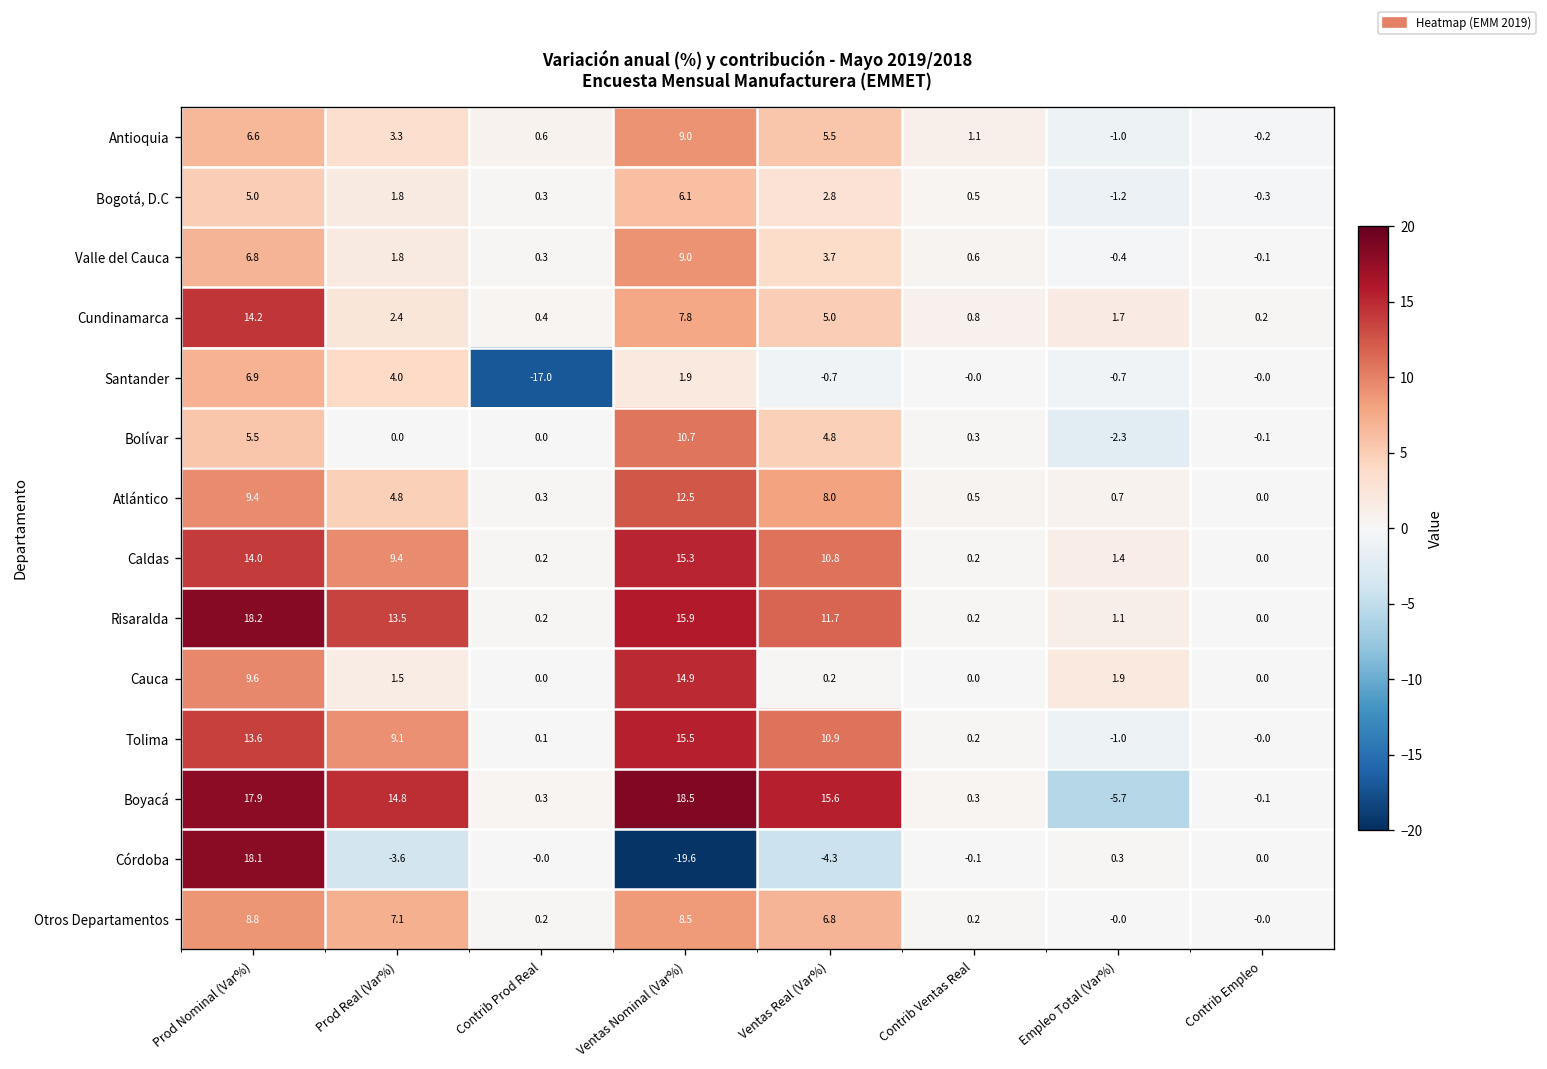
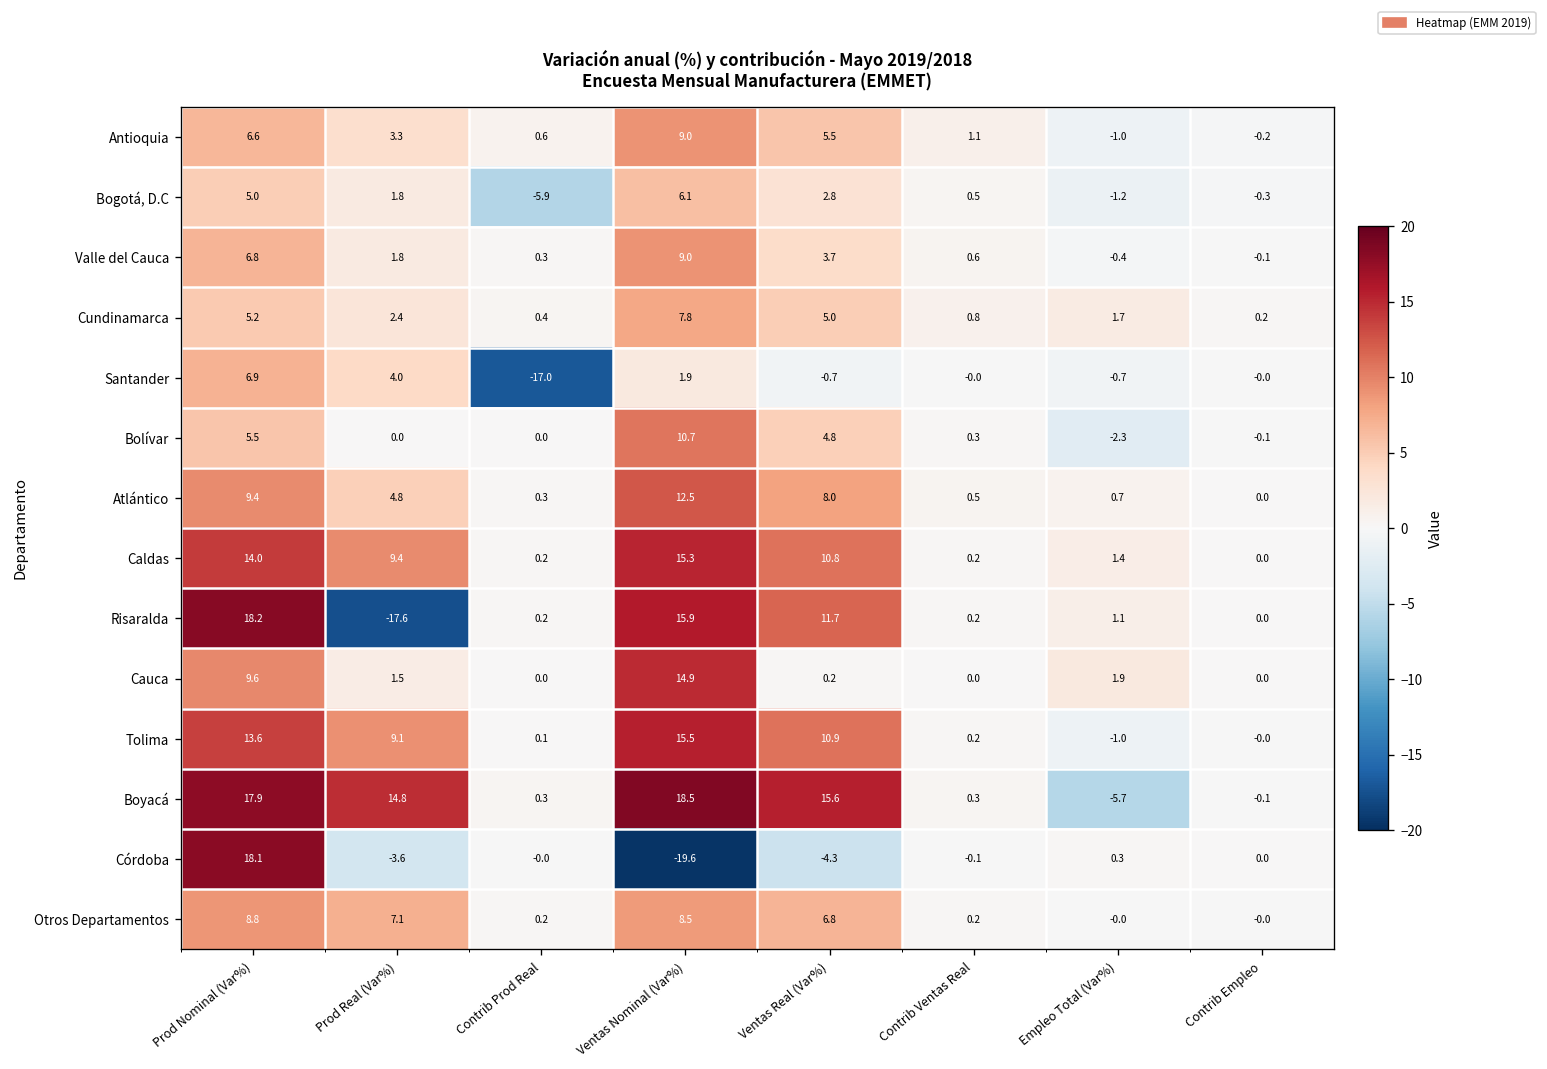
  {
    "Antioquia": {
      "Prod Nominal (Var%)": 6.6,
      "Prod Real (Var%)": 3.3,
      "Contrib Prod Real": 0.6,
      "Ventas Nominal (Var%)": 9.0,
      "Ventas Real (Var%)": 5.5,
      "Contrib Ventas Real": 1.1,
      "Empleo Total (Var%)": -1.0,
      "Contrib Empleo": -0.2
    },
    "Bogotá, D.C": {
      "Prod Nominal (Var%)": 5.0,
      "Prod Real (Var%)": 1.8,
-     "Contrib Prod Real": 0.3,
+     "Contrib Prod Real": -5.9,
      "Ventas Nominal (Var%)": 6.1,
      "Ventas Real (Var%)": 2.8,
      "Contrib Ventas Real": 0.5,
      "Empleo Total (Var%)": -1.2,
      "Contrib Empleo": -0.3
    },
    "Valle del Cauca": {
      "Prod Nominal (Var%)": 6.8,
      "Prod Real (Var%)": 1.8,
      "Contrib Prod Real": 0.3,
      "Ventas Nominal (Var%)": 9.0,
      "Ventas Real (Var%)": 3.7,
      "Contrib Ventas Real": 0.6,
      "Empleo Total (Var%)": -0.4,
      "Contrib Empleo": -0.1
    },
    "Cundinamarca": {
-     "Prod Nominal (Var%)": 14.2,
+     "Prod Nominal (Var%)": 5.2,
      "Prod Real (Var%)": 2.4,
      "Contrib Prod Real": 0.4,
      "Ventas Nominal (Var%)": 7.8,
      "Ventas Real (Var%)": 5.0,
      "Contrib Ventas Real": 0.8,
      "Empleo Total (Var%)": 1.7,
      "Contrib Empleo": 0.2
    },
    "Santander": {
      "Prod Nominal (Var%)": 6.9,
      "Prod Real (Var%)": 4.0,
      "Contrib Prod Real": -17.0,
      "Ventas Nominal (Var%)": 1.9,
      "Ventas Real (Var%)": -0.7,
      "Contrib Ventas Real": -0.0,
      "Empleo Total (Var%)": -0.7,
      "Contrib Empleo": -0.0
    },
    "Bolívar": {
      "Prod Nominal (Var%)": 5.5,
      "Prod Real (Var%)": 0.0,
      "Contrib Prod Real": 0.0,
      "Ventas Nominal (Var%)": 10.7,
      "Ventas Real (Var%)": 4.8,
      "Contrib Ventas Real": 0.3,
      "Empleo Total (Var%)": -2.3,
      "Contrib Empleo": -0.1
    },
    "Atlántico": {
      "Prod Nominal (Var%)": 9.4,
      "Prod Real (Var%)": 4.8,
      "Contrib Prod Real": 0.3,
      "Ventas Nominal (Var%)": 12.5,
      "Ventas Real (Var%)": 8.0,
      "Contrib Ventas Real": 0.5,
      "Empleo Total (Var%)": 0.7,
      "Contrib Empleo": 0.0
    },
    "Caldas": {
      "Prod Nominal (Var%)": 14.0,
      "Prod Real (Var%)": 9.4,
      "Contrib Prod Real": 0.2,
      "Ventas Nominal (Var%)": 15.3,
      "Ventas Real (Var%)": 10.8,
      "Contrib Ventas Real": 0.2,
      "Empleo Total (Var%)": 1.4,
      "Contrib Empleo": 0.0
    },
    "Risaralda": {
      "Prod Nominal (Var%)": 18.2,
-     "Prod Real (Var%)": 13.5,
+     "Prod Real (Var%)": -17.6,
      "Contrib Prod Real": 0.2,
      "Ventas Nominal (Var%)": 15.9,
      "Ventas Real (Var%)": 11.7,
      "Contrib Ventas Real": 0.2,
      "Empleo Total (Var%)": 1.1,
      "Contrib Empleo": 0.0
    },
    "Cauca": {
      "Prod Nominal (Var%)": 9.6,
      "Prod Real (Var%)": 1.5,
      "Contrib Prod Real": 0.0,
      "Ventas Nominal (Var%)": 14.9,
      "Ventas Real (Var%)": 0.2,
      "Contrib Ventas Real": 0.0,
      "Empleo Total (Var%)": 1.9,
      "Contrib Empleo": 0.0
    },
    "Tolima": {
      "Prod Nominal (Var%)": 13.6,
      "Prod Real (Var%)": 9.1,
      "Contrib Prod Real": 0.1,
      "Ventas Nominal (Var%)": 15.5,
      "Ventas Real (Var%)": 10.9,
      "Contrib Ventas Real": 0.2,
      "Empleo Total (Var%)": -1.0,
      "Contrib Empleo": -0.0
    },
    "Boyacá": {
      "Prod Nominal (Var%)": 17.9,
      "Prod Real (Var%)": 14.8,
      "Contrib Prod Real": 0.3,
      "Ventas Nominal (Var%)": 18.5,
      "Ventas Real (Var%)": 15.6,
      "Contrib Ventas Real": 0.3,
      "Empleo Total (Var%)": -5.7,
      "Contrib Empleo": -0.1
    },
    "Córdoba": {
      "Prod Nominal (Var%)": 18.1,
      "Prod Real (Var%)": -3.6,
      "Contrib Prod Real": -0.0,
      "Ventas Nominal (Var%)": -19.6,
      "Ventas Real (Var%)": -4.3,
      "Contrib Ventas Real": -0.1,
      "Empleo Total (Var%)": 0.3,
      "Contrib Empleo": 0.0
    },
    "Otros Departamentos": {
      "Prod Nominal (Var%)": 8.8,
      "Prod Real (Var%)": 7.1,
      "Contrib Prod Real": 0.2,
      "Ventas Nominal (Var%)": 8.5,
      "Ventas Real (Var%)": 6.8,
      "Contrib Ventas Real": 0.2,
      "Empleo Total (Var%)": -0.0,
      "Contrib Empleo": -0.0
    }
  }
